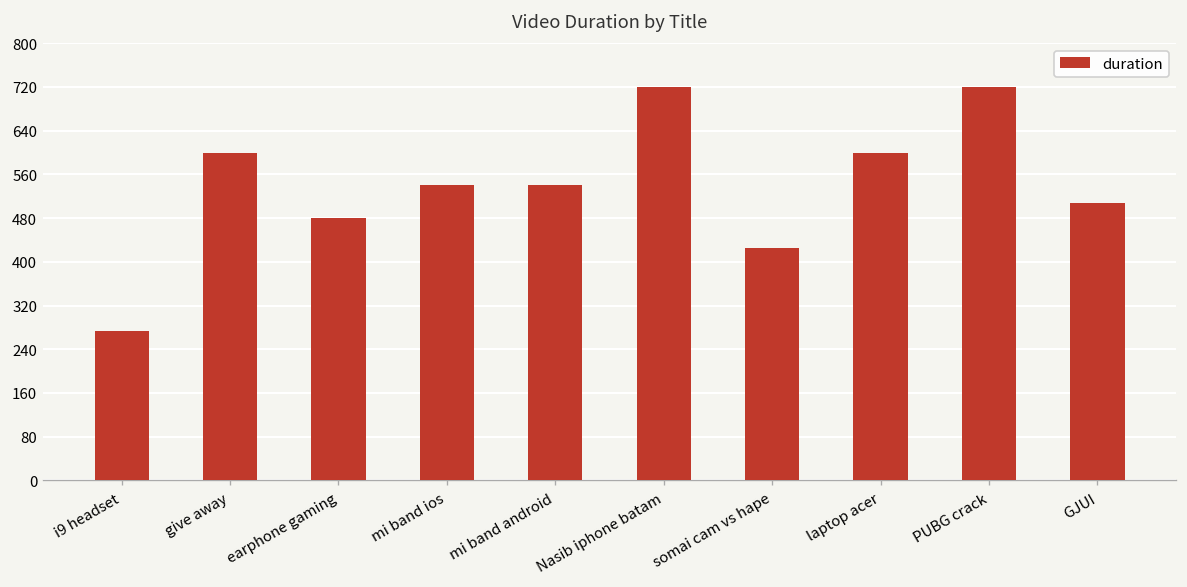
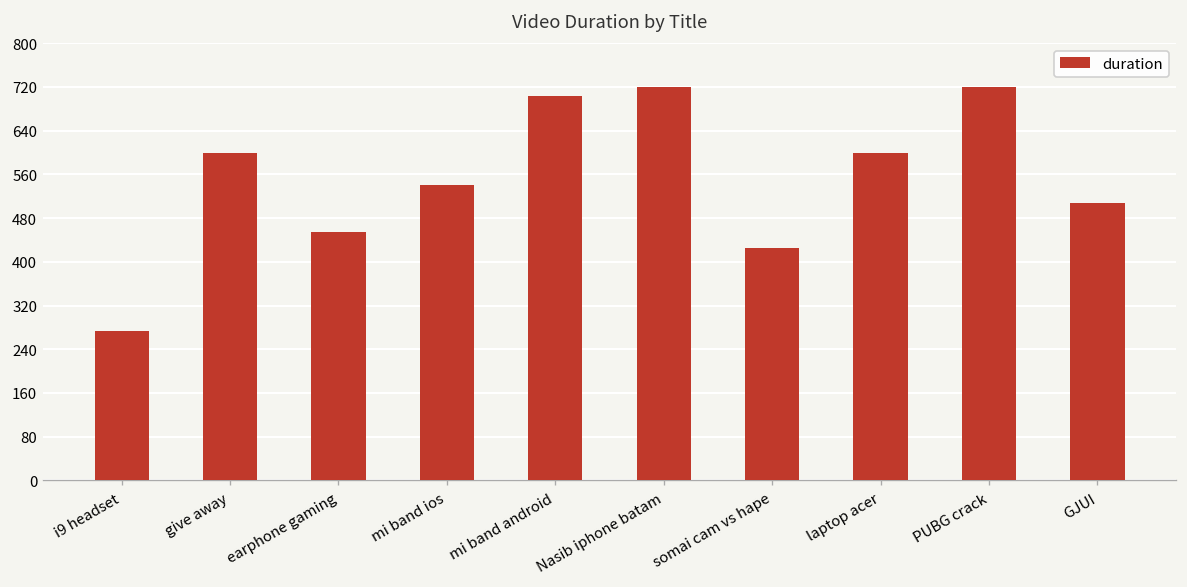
  {
    "i9 headset": 270,
    "give away": 600,
-   "earphone gaming": 480,
+   "earphone gaming": 460,
    "mi band ios": 540,
-   "mi band android": 540,
+   "mi band android": 700,
    "Nasib iphone batam": 720,
    "somai cam vs hape": 430,
    "laptop acer": 600,
    "PUBG crack": 720,
    "GJUI": 510
  }
